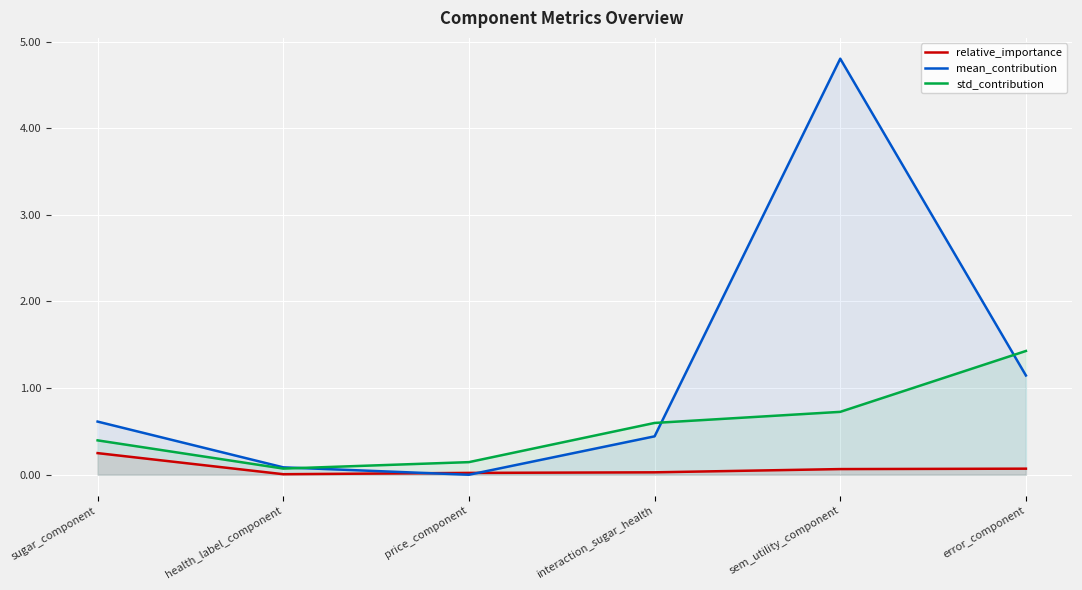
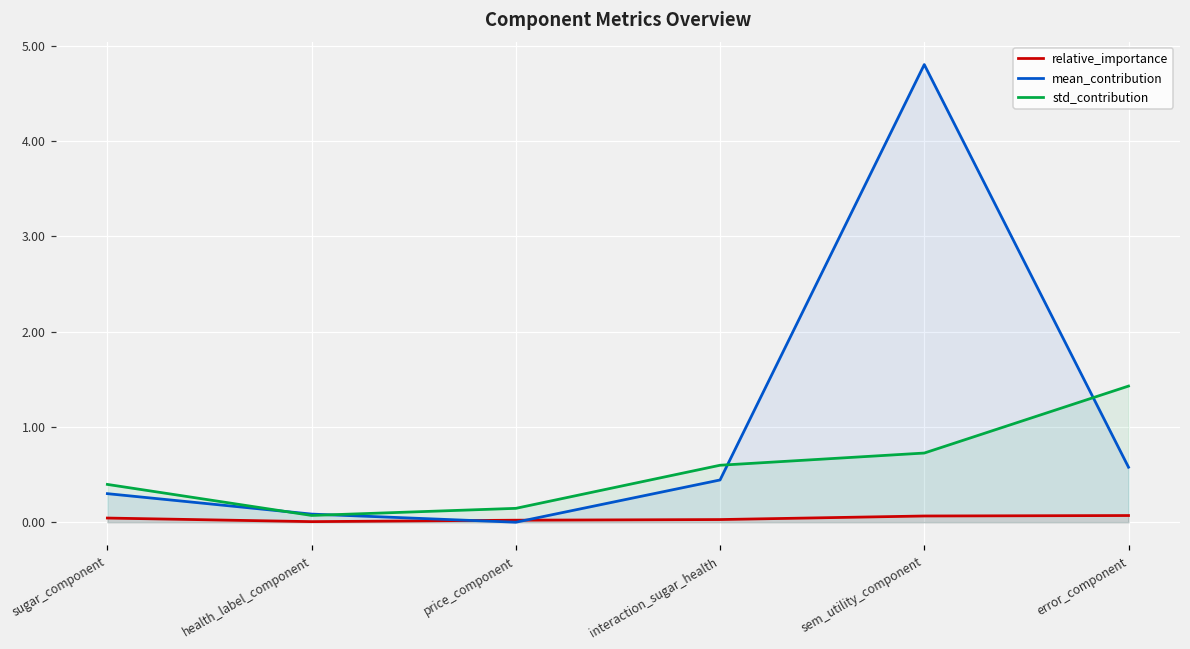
  {
    "relative_importance": {
-     "sugar_component": 0.2,
+     "sugar_component": 0.0,
      "health_label_component": 0.0,
      "interaction_sugar_health": 0.0,
      "sem_utility_component": 0.1,
      "error_component": 0.1
    },
    "mean_contribution": {
-     "sugar_component": 0.6,
+     "sugar_component": 0.3,
      "interaction_sugar_health": 0.4,
      "sem_utility_component": 4.8,
-     "error_component": 1.1
+     "error_component": 0.6
    },
    "std_contribution": {
      "sugar_component": 0.4,
      "price_component": 0.1,
      "interaction_sugar_health": 0.6,
      "sem_utility_component": 0.7,
      "error_component": 1.4
    }
  }
